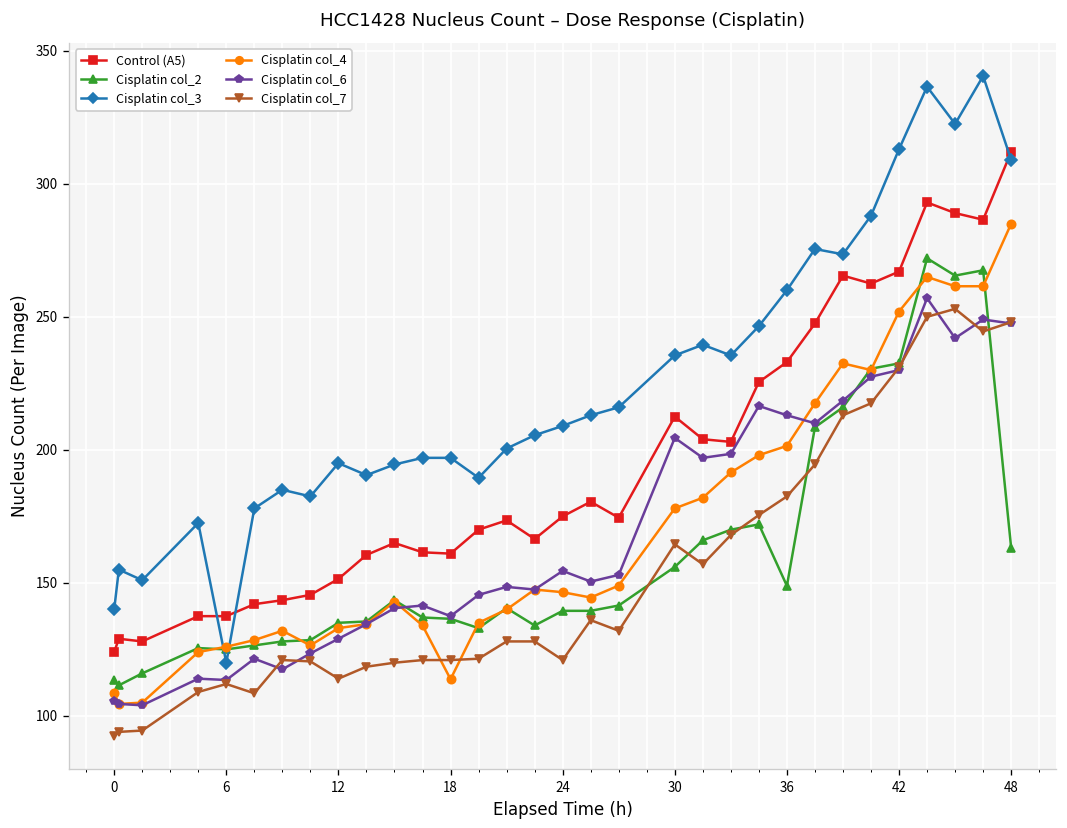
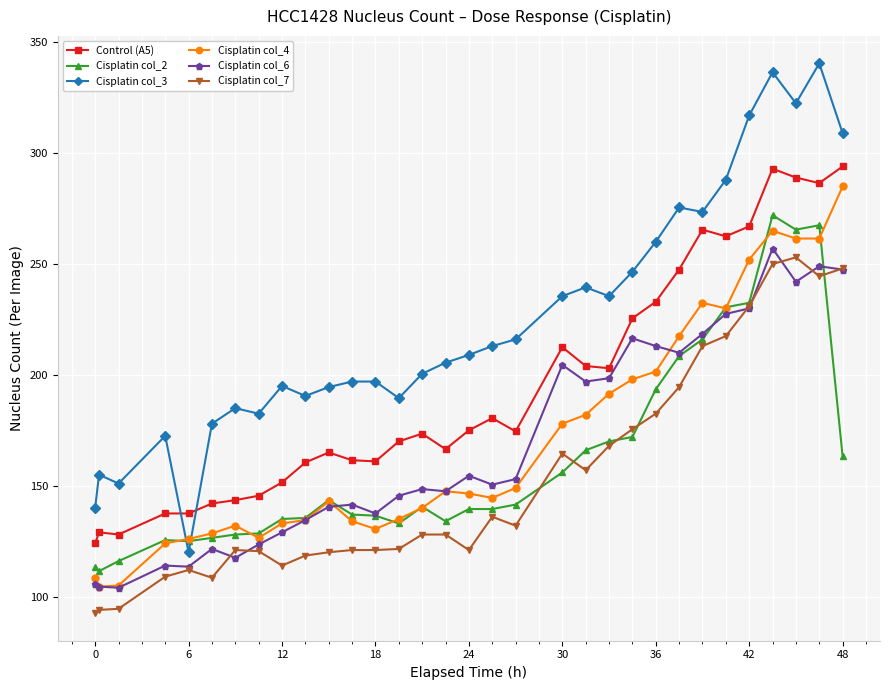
  {
    "Control (A5)": {
      "0": 124,
      "6": 138,
      "12": 152,
      "18": 161,
      "24": 175,
      "30": 213,
      "36": 233,
      "42": 267,
-     "48": 312
+     "48": 294
    },
    "Cisplatin col_2": {
      "0": 114,
      "12": 135,
      "24": 140,
      "30": 156,
-     "36": 149,
+     "36": 194,
      "42": 233,
      "48": 163
    },
    "Cisplatin col_3": {
      "0": 140,
      "6": 120,
      "12": 195,
      "18": 197,
      "24": 209,
      "30": 236,
      "36": 260,
-     "42": 313,
+     "42": 317,
      "48": 309
    },
    "Cisplatin col_4": {
      "0": 109,
      "12": 133,
-     "18": 114,
+     "18": 131,
      "24": 147,
      "30": 178,
      "36": 202,
      "42": 252,
      "48": 285
    },
    "Cisplatin col_6": {
      "0": 106,
      "6": 114,
      "12": 129,
      "24": 155,
      "30": 205,
      "36": 213
    },
    "Cisplatin col_7": {
      "0": 93,
      "6": 112,
      "12": 114,
      "18": 121,
      "24": 121,
      "30": 165,
      "36": 183
    }
  }
